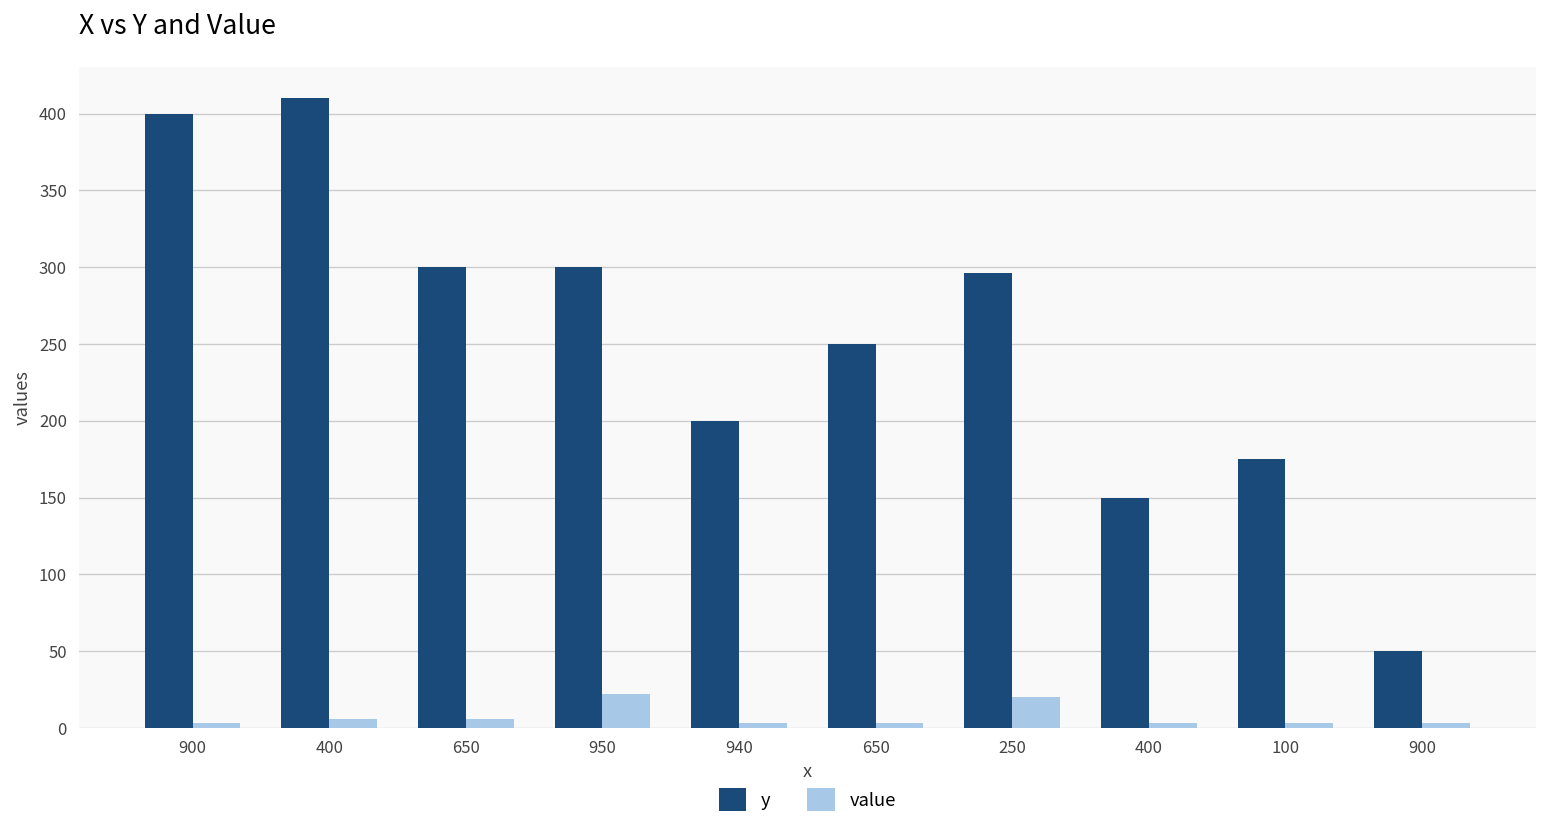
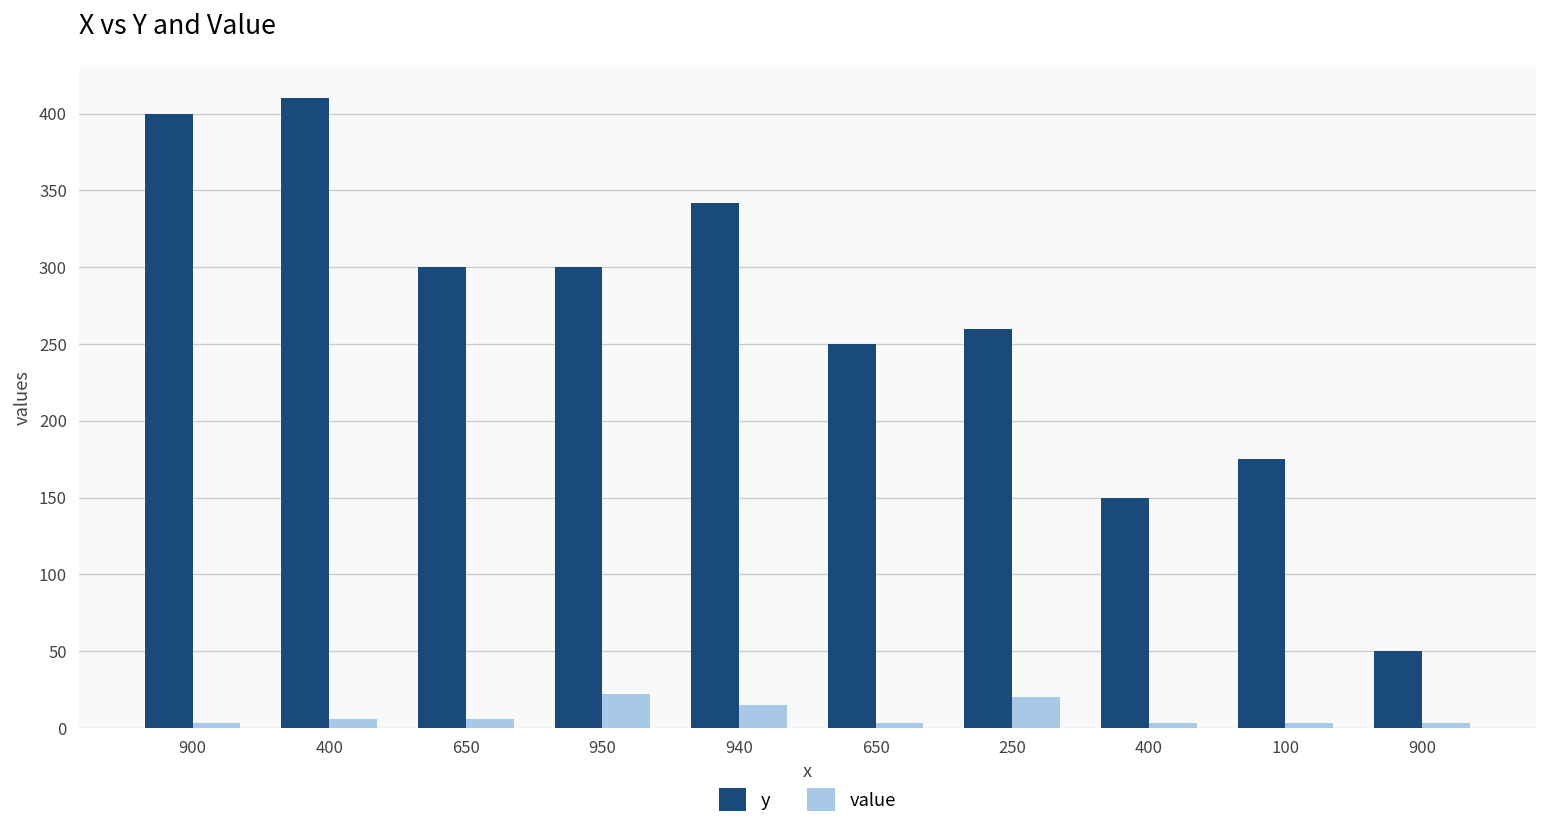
  {
    "y": {
      "950": 300,
-     "940": 200,
-     "250": 296,
+     "940": 342,
+     "250": 260,
      "100": 175
    },
    "value": {
      "950": 22,
-     "940": 3,
+     "940": 15,
      "250": 20,
      "100": 3
    }
  }
